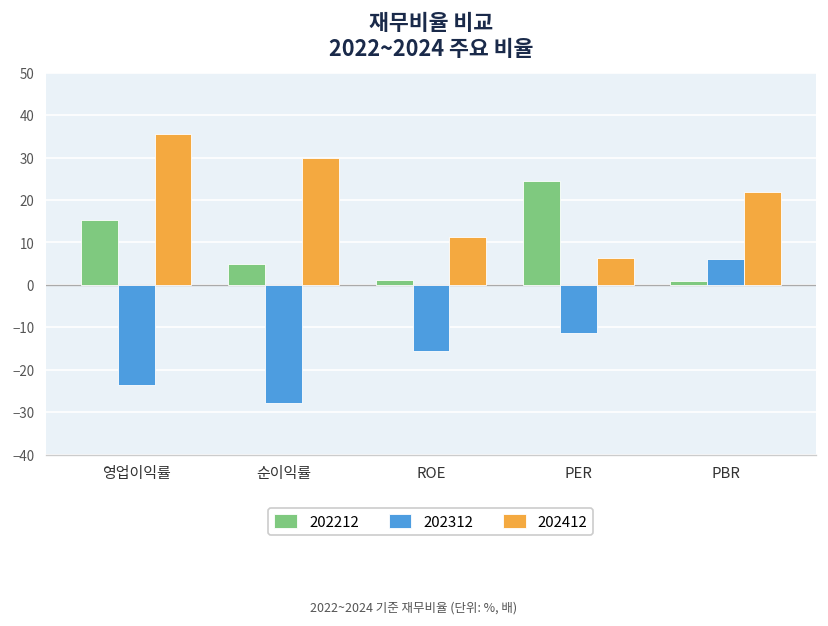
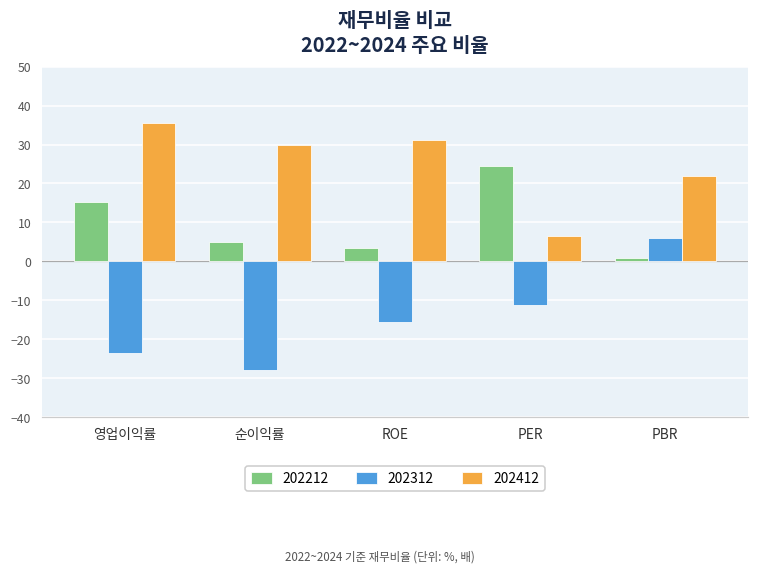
  {
    "202212": {
      "영업이익률": 15,
      "순이익률": 5,
-     "ROE": 1,
+     "ROE": 4,
      "PER": 24,
      "PBR": 1
    },
    "202312": {
      "영업이익률": -24,
      "순이익률": -28,
      "ROE": -16,
      "PER": -11,
      "PBR": 6
    },
    "202412": {
      "영업이익률": 35,
      "순이익률": 30,
-     "ROE": 11,
+     "ROE": 31,
      "PER": 6,
      "PBR": 22
    }
  }
